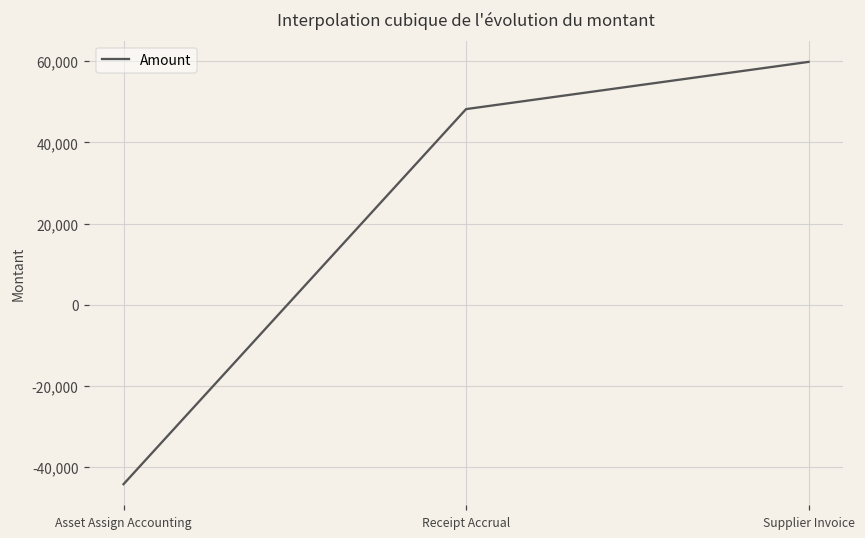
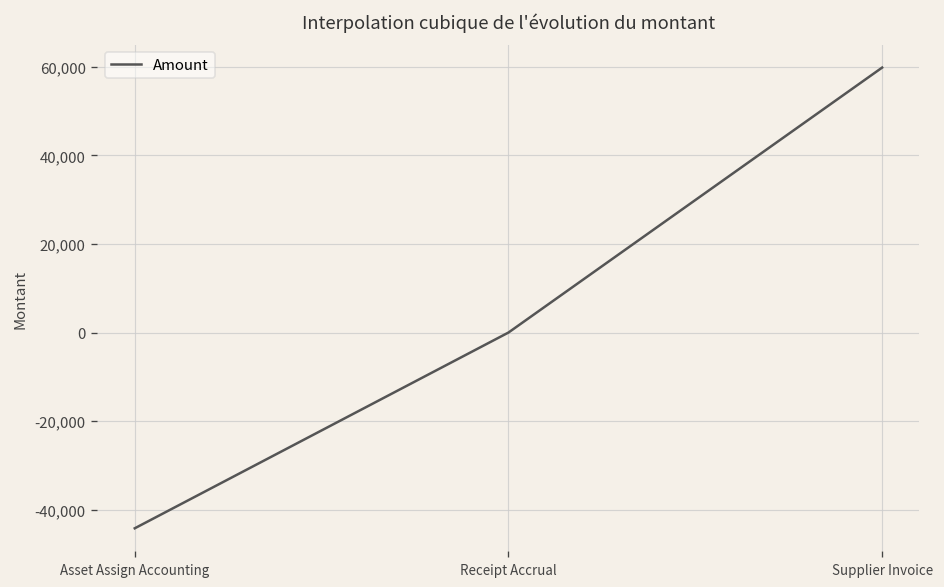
  {
    "Asset Assign Accounting": "-44,000",
-   "Receipt Accrual": "48,000",
+   "Receipt Accrual": "0",
    "Supplier Invoice": "60,000"
  }
